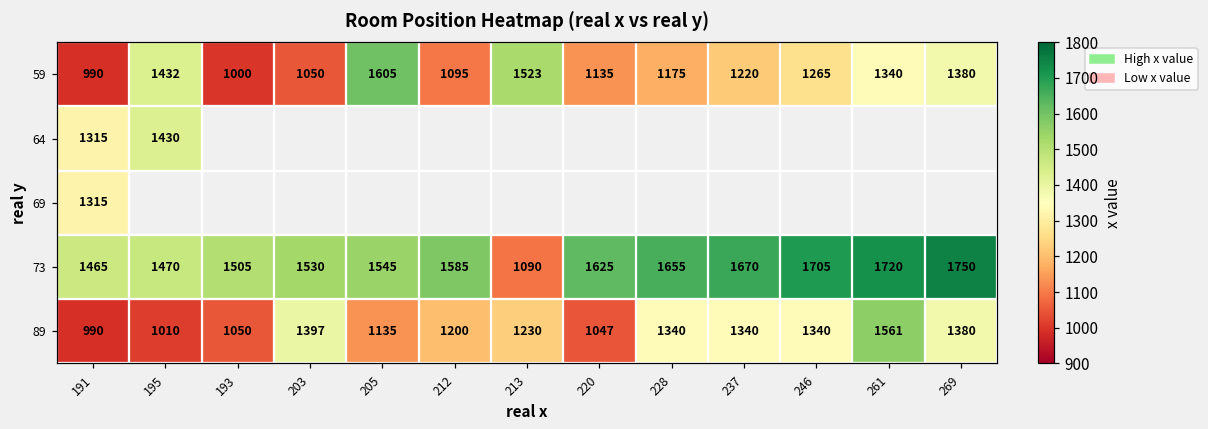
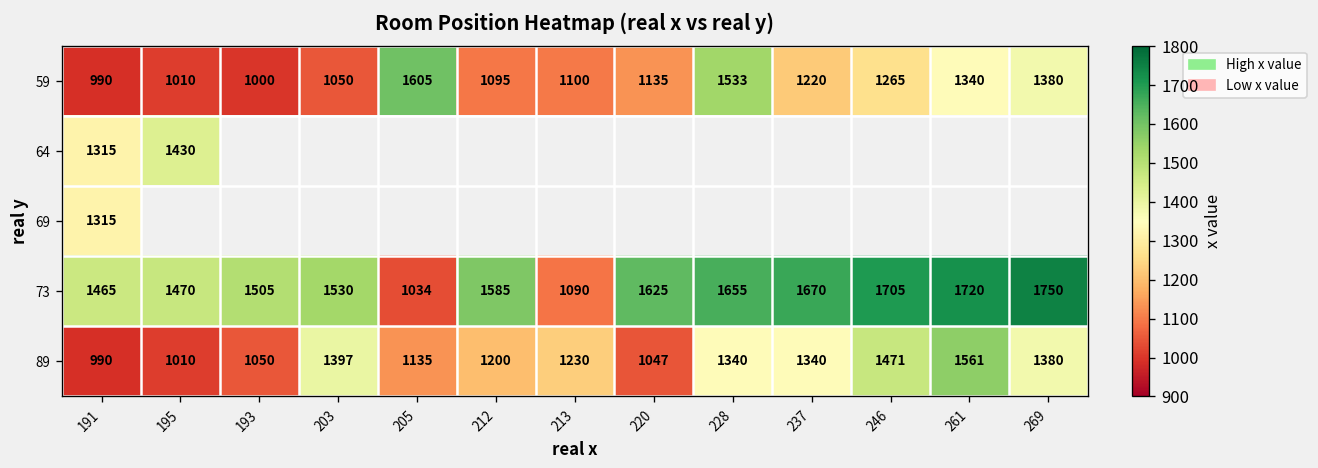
  {
    "59": {
      "191": 990,
-     "195": 1432,
+     "195": 1010,
      "193": 1000,
      "203": 1050,
      "205": 1605,
      "212": 1095,
-     "213": 1523,
+     "213": 1100,
      "220": 1135,
-     "228": 1175,
+     "228": 1533,
      "237": 1220,
      "246": 1265,
      "261": 1340,
      "269": 1380
    },
    "64": {
      "191": 1315,
      "195": 1430
    },
    "69": {
      "191": 1315
    },
    "73": {
      "191": 1465,
      "195": 1470,
      "193": 1505,
      "203": 1530,
-     "205": 1545,
+     "205": 1034,
      "212": 1585,
      "213": 1090,
      "220": 1625,
      "228": 1655,
      "237": 1670,
      "246": 1705,
      "261": 1720,
      "269": 1750
    },
    "89": {
      "191": 990,
      "195": 1010,
      "193": 1050,
      "203": 1397,
      "205": 1135,
      "212": 1200,
      "213": 1230,
      "220": 1047,
      "228": 1340,
      "237": 1340,
-     "246": 1340,
+     "246": 1471,
      "261": 1561,
      "269": 1380
    }
  }
